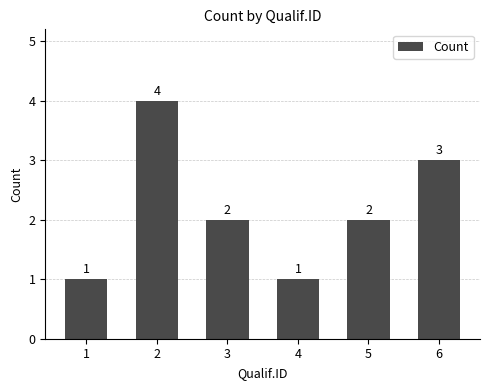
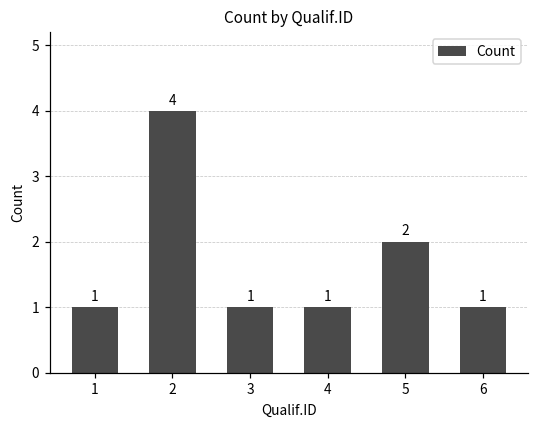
  {
    "1": 1,
    "2": 4,
-   "3": 2,
+   "3": 1,
    "4": 1,
    "5": 2,
-   "6": 3
+   "6": 1
  }
